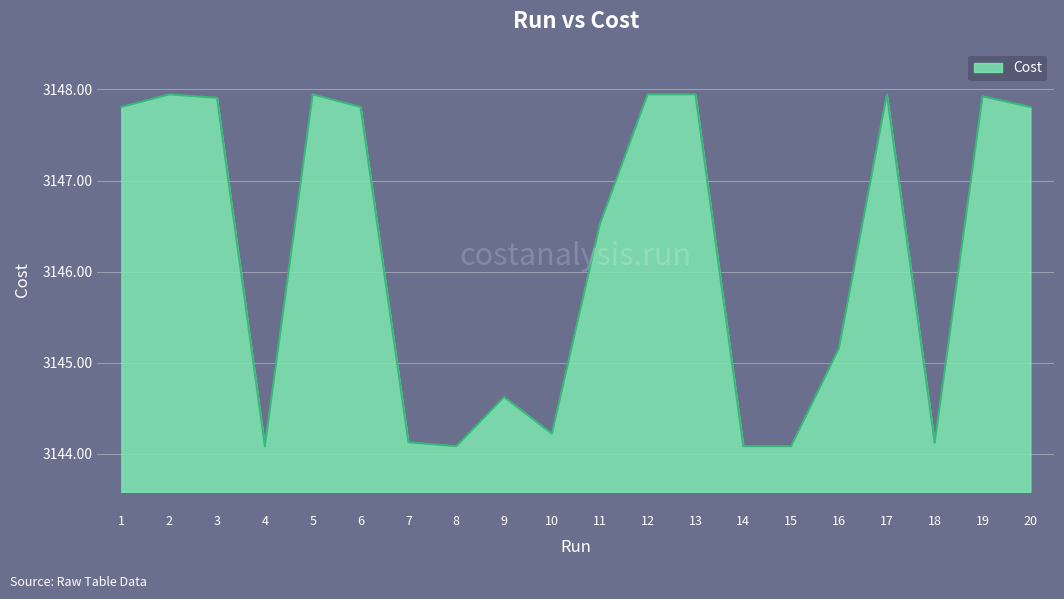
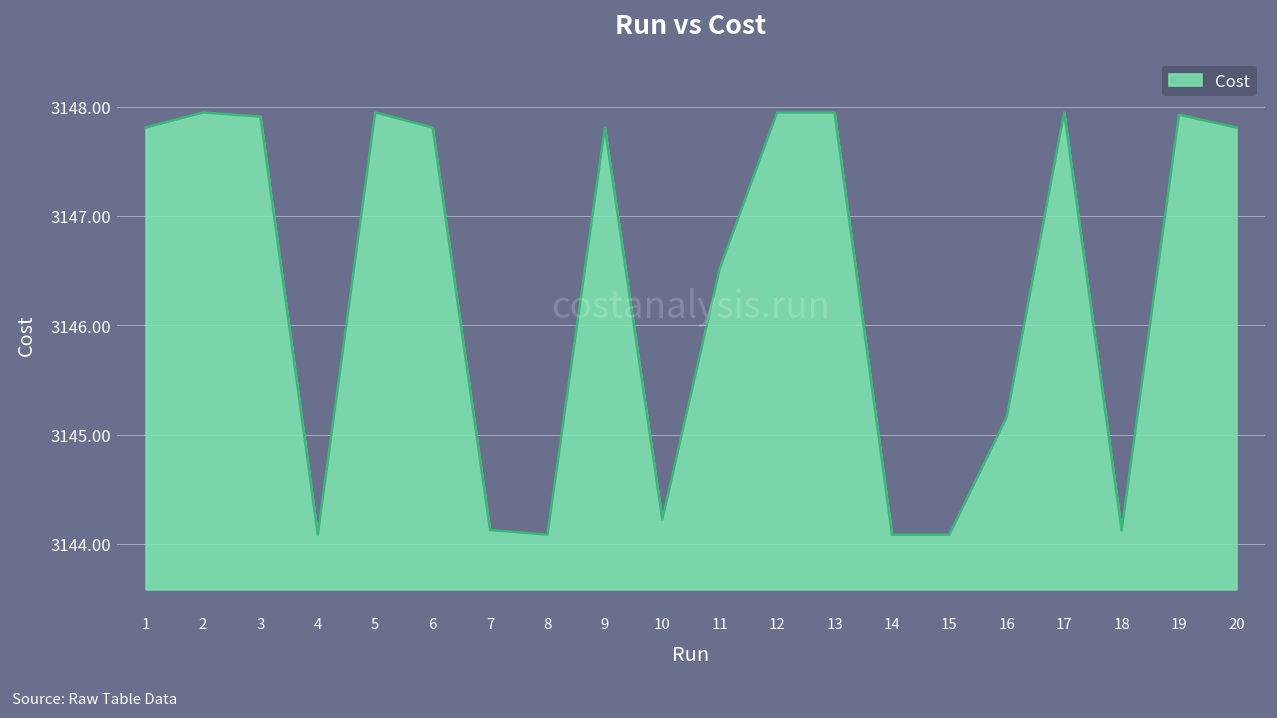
  {
    "1": 3147.8,
    "2": 3147.9,
    "3": 3147.9,
    "4": 3144.1,
    "5": 3147.9,
    "6": 3147.8,
    "7": 3144.1,
    "8": 3144.1,
-   "9": 3144.6,
+   "9": 3147.8,
    "10": 3144.2,
    "11": 3146.5,
    "12": 3147.9,
    "13": 3147.9,
    "14": 3144.1,
    "15": 3144.1,
    "16": 3145.2,
    "17": 3147.9,
    "18": 3144.1,
    "19": 3147.9,
    "20": 3147.8
  }
